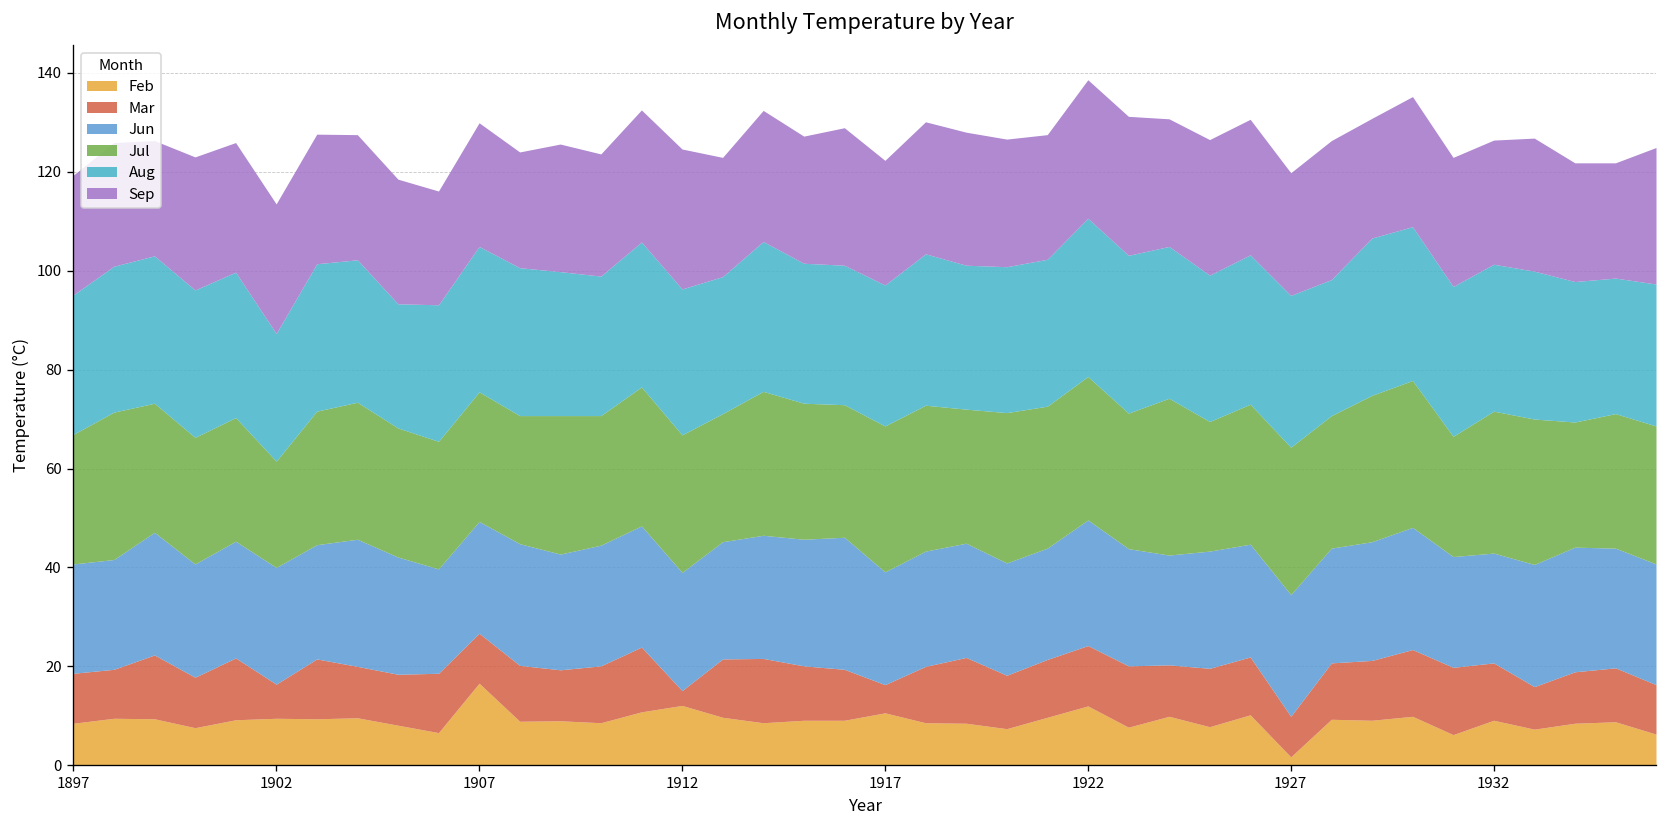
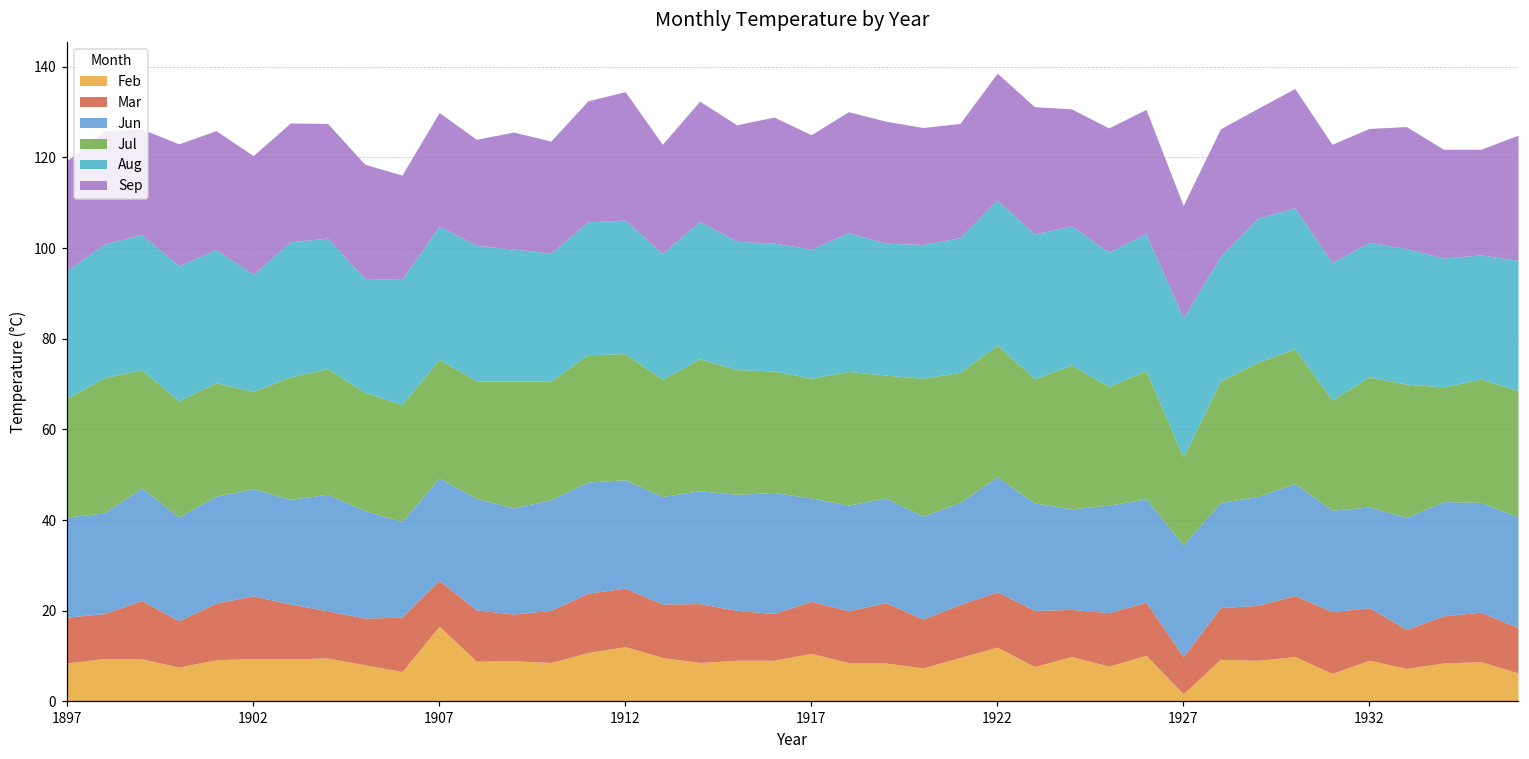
  {
    "Feb": {
      "1897": 9,
      "1902": 10,
      "1907": 17,
      "1912": 12,
      "1917": 11,
      "1922": 12,
      "1927": 2,
      "1932": 9
    },
    "Mar": {
      "1897": 10,
-     "1902": 7,
+     "1902": 14,
      "1907": 10,
-     "1912": 3,
-     "1917": 6,
+     "1912": 13,
+     "1917": 12,
      "1922": 12,
      "1927": 8,
      "1932": 12
    },
    "Jul": {
      "1897": 26,
      "1902": 22,
      "1907": 26,
      "1912": 28,
-     "1917": 29,
+     "1917": 26,
      "1922": 29,
-     "1927": 30,
+     "1927": 19,
      "1932": 29
    },
    "Sep": {
      "1897": 24,
      "1902": 26,
      "1907": 25,
      "1912": 28,
      "1917": 25,
      "1922": 28,
      "1927": 25,
      "1932": 25
    }
  }
